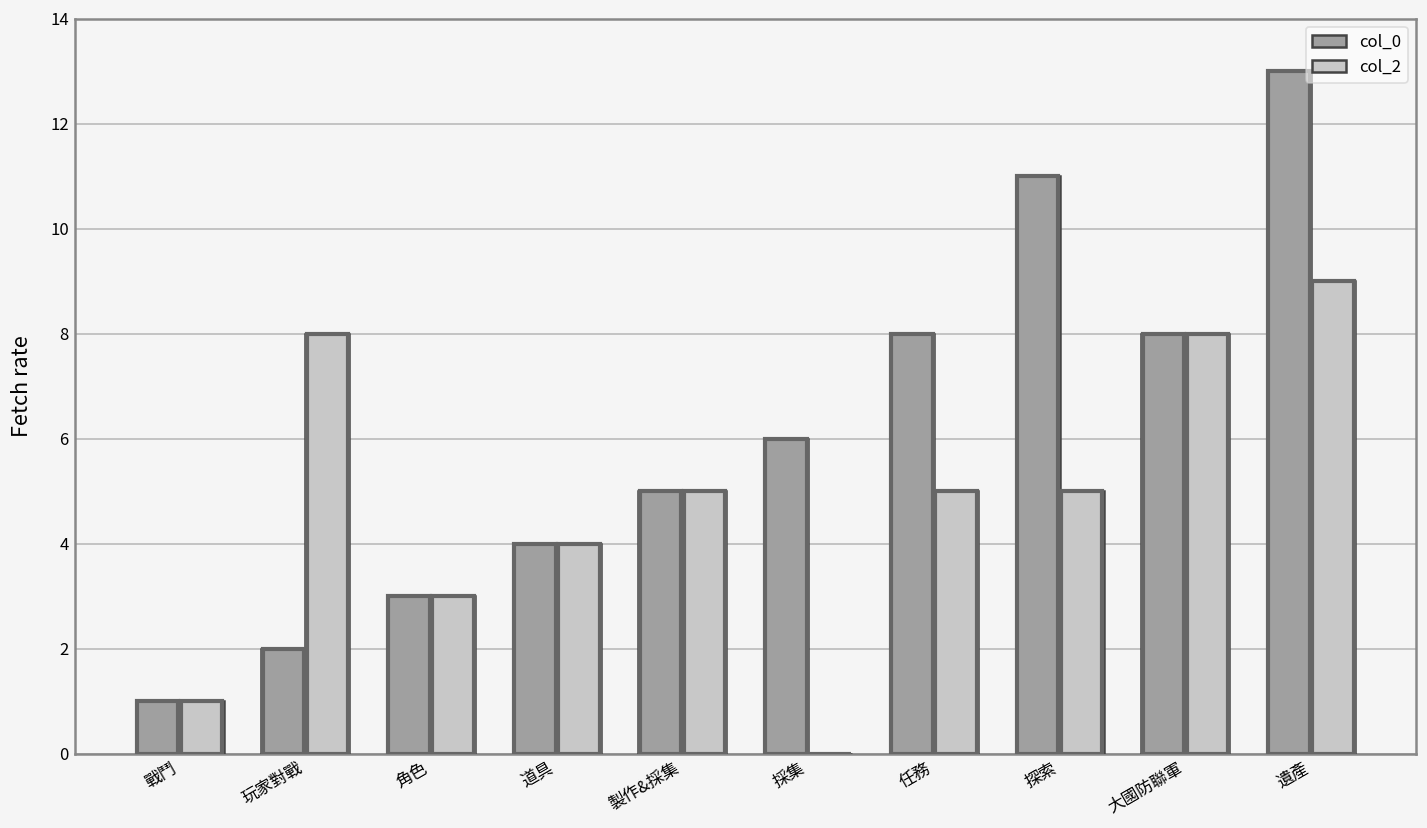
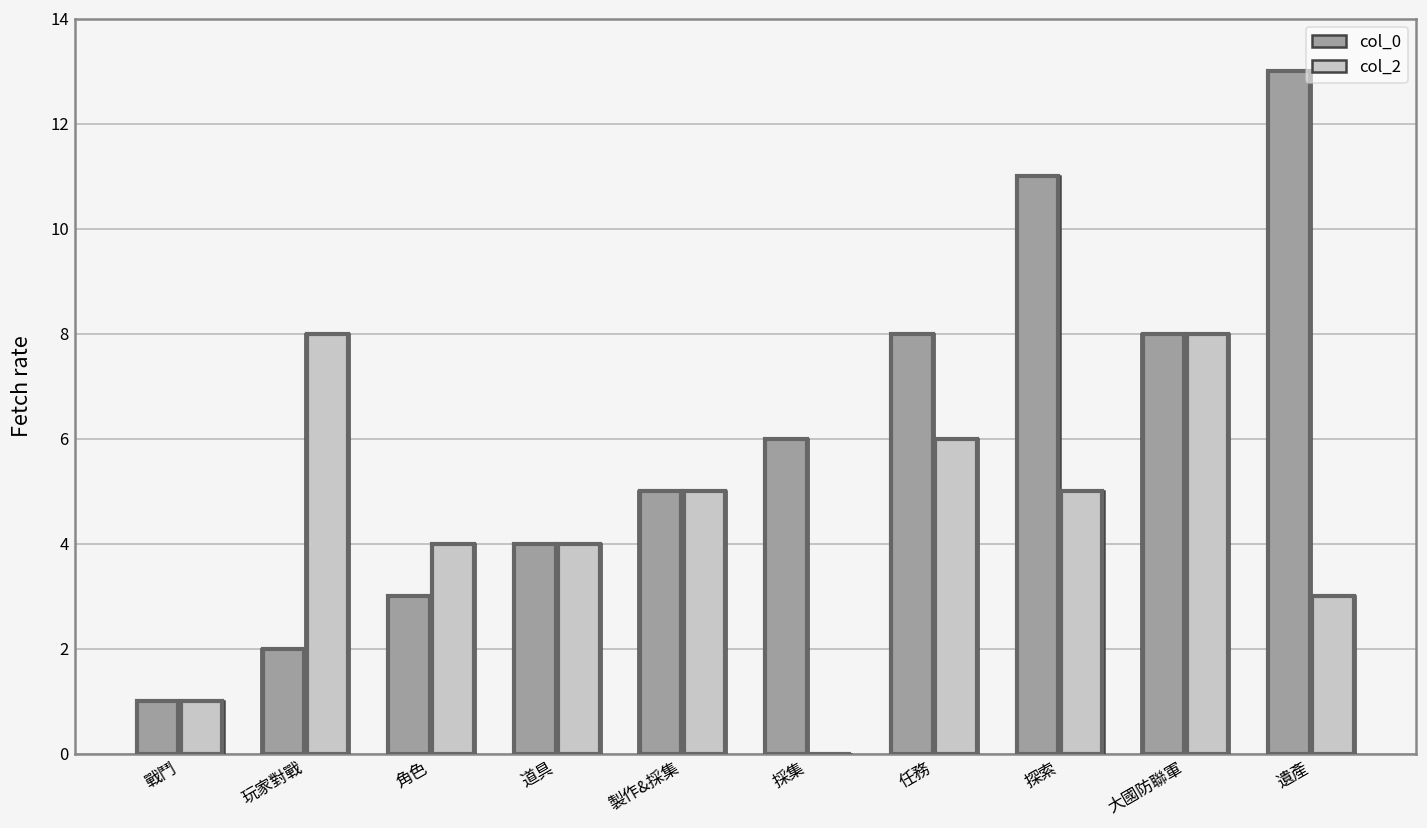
  {
    "col_0": {
      "戰鬥": 1,
      "玩家對戰": 2,
      "角色": 3,
      "道具": 4,
      "製作&採集": 5,
      "採集": 6,
      "任務": 8,
      "探索": 11,
      "大國防聯軍": 8,
      "遺產": 13
    },
    "col_2": {
      "戰鬥": 1,
      "玩家對戰": 8,
-     "角色": 3,
+     "角色": 4,
      "道具": 4,
      "製作&採集": 5,
      "採集": 0,
-     "任務": 5,
+     "任務": 6,
      "探索": 5,
      "大國防聯軍": 8,
-     "遺產": 9
+     "遺產": 3
    }
  }
